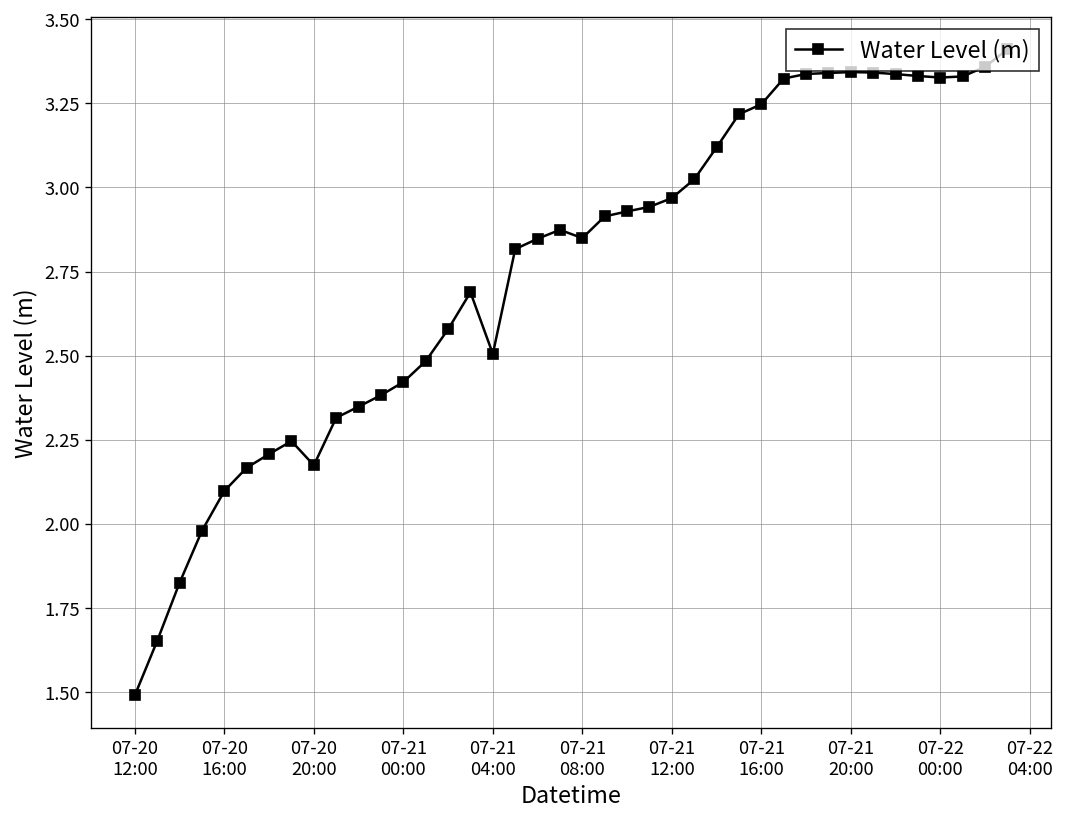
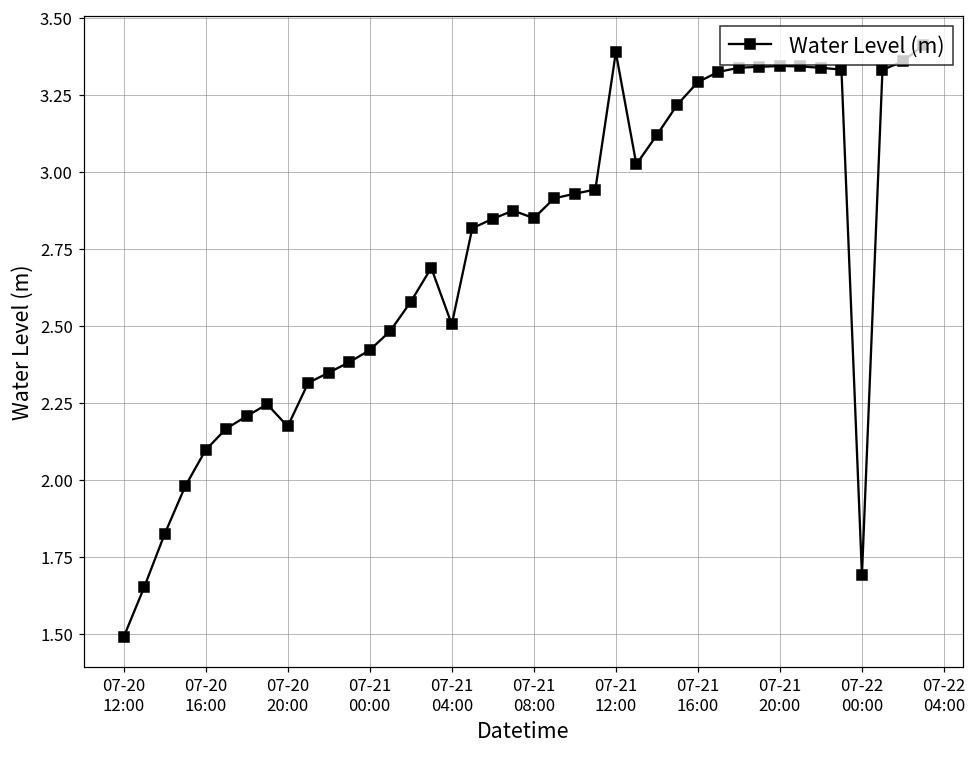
  {
    "07-20 12:00": 1.49,
    "07-20 16:00": 2.10,
    "07-20 20:00": 2.17,
    "07-21 00:00": 2.42,
    "07-21 04:00": 2.51,
    "07-21 08:00": 2.85,
-   "07-21 12:00": 2.97,
-   "07-21 16:00": 3.25,
-   "07-22 00:00": 3.33
+   "07-21 12:00": 3.39,
+   "07-21 16:00": 3.29,
+   "07-22 00:00": 1.69
  }
